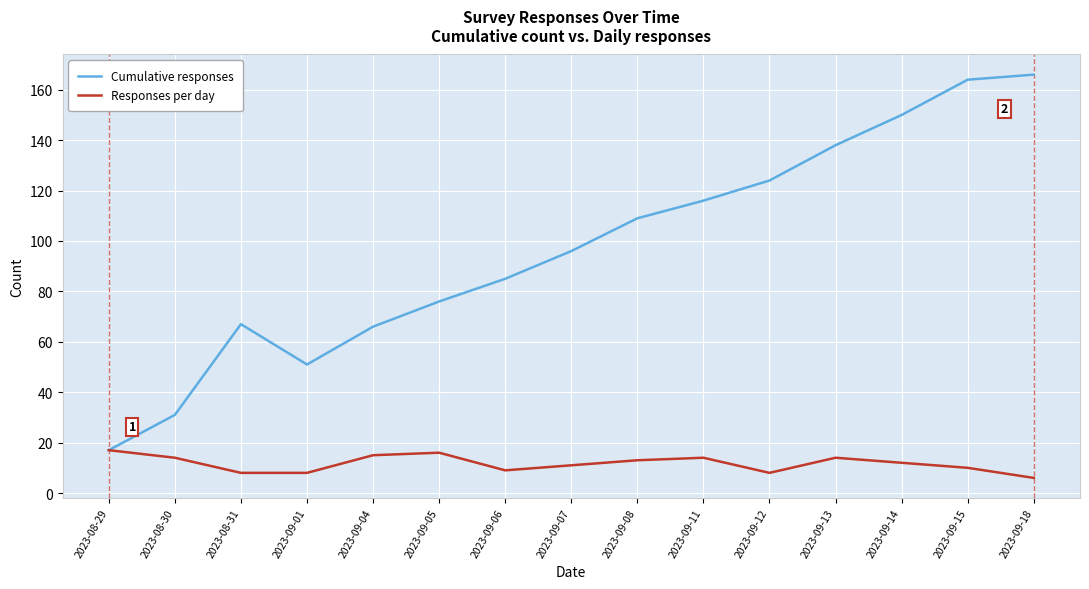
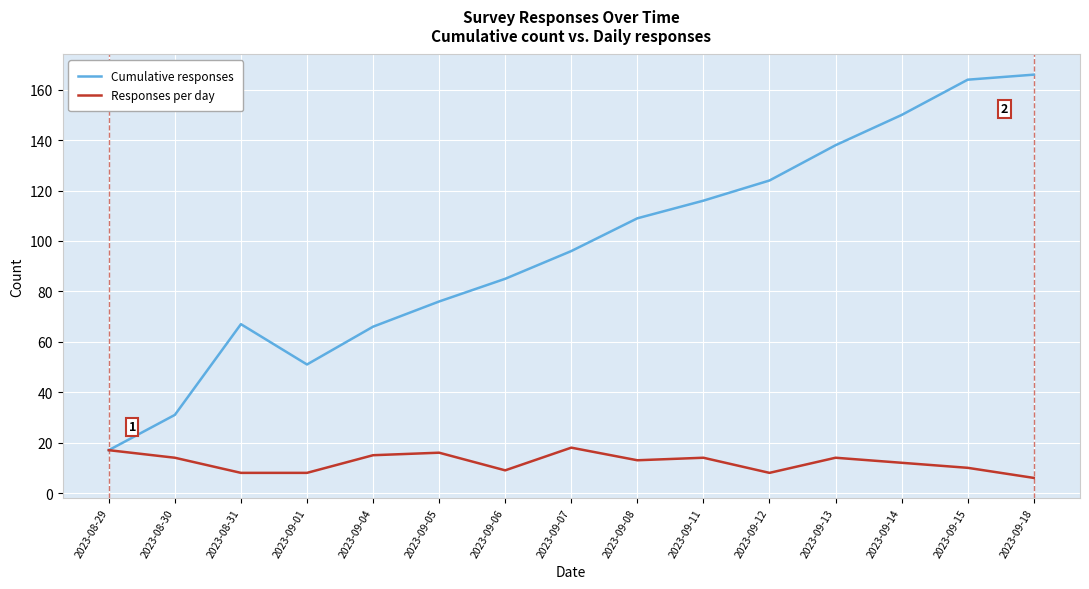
  {
    "Cumulative responses": {
      "2023-08-30": 31,
      "2023-08-31": 67,
      "2023-09-01": 51,
      "2023-09-04": 66,
      "2023-09-05": 76,
      "2023-09-06": 85,
      "2023-09-07": 96,
      "2023-09-08": 109,
      "2023-09-11": 116,
      "2023-09-12": 124,
      "2023-09-13": 138,
      "2023-09-14": 150,
      "2023-09-15": 164,
      "2023-09-18": 166
    },
    "Responses per day": {
      "2023-08-30": 14,
      "2023-08-31": 8,
      "2023-09-01": 8,
      "2023-09-04": 15,
      "2023-09-05": 16,
      "2023-09-06": 9,
-     "2023-09-07": 11,
+     "2023-09-07": 18,
      "2023-09-08": 13,
      "2023-09-11": 14,
      "2023-09-12": 8,
      "2023-09-13": 14,
      "2023-09-14": 12,
      "2023-09-15": 10,
      "2023-09-18": 6
    }
  }
